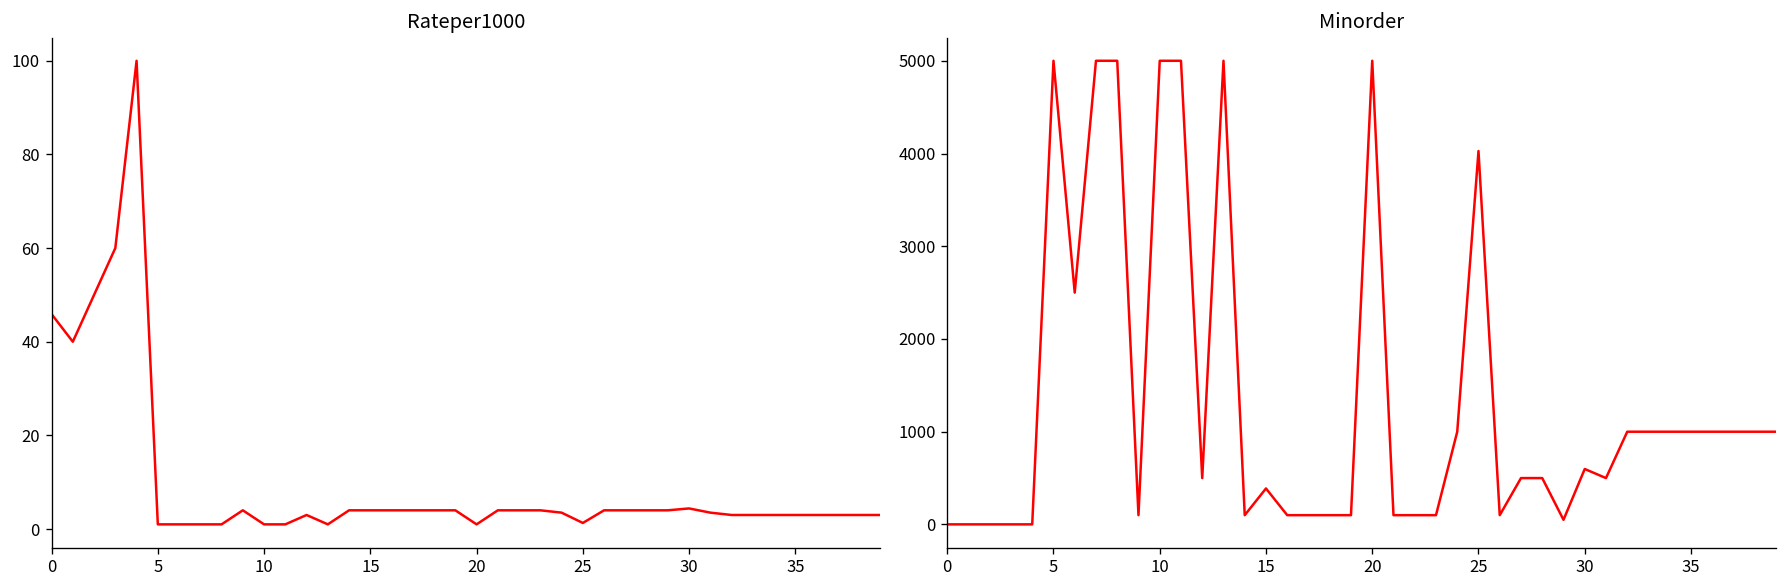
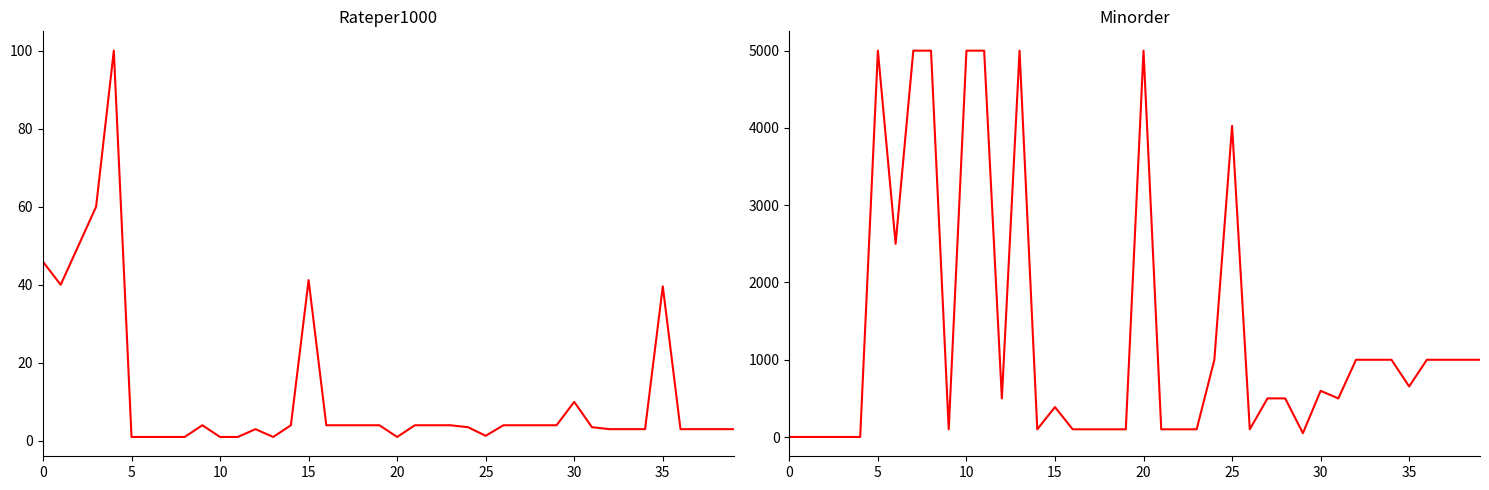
  {
    "Rateper1000": {
      "0": 46,
      "5": 1,
      "10": 1,
-     "15": 4,
+     "15": 41,
      "20": 1,
      "25": 1,
-     "30": 4,
-     "35": 3
+     "30": 10,
+     "35": 40
    },
    "Minorder": {
      "0": 0,
      "5": 5000,
      "10": 5000,
      "15": 400,
      "20": 5000,
      "25": 4000,
      "30": 600,
-     "35": 1000
+     "35": 700
    }
  }
